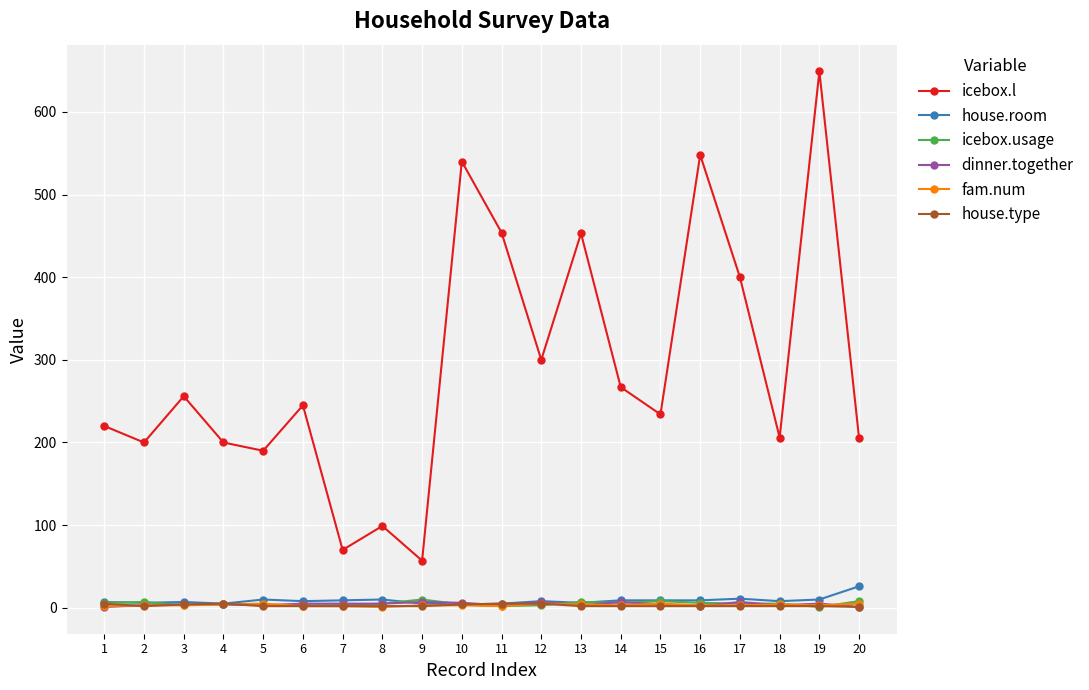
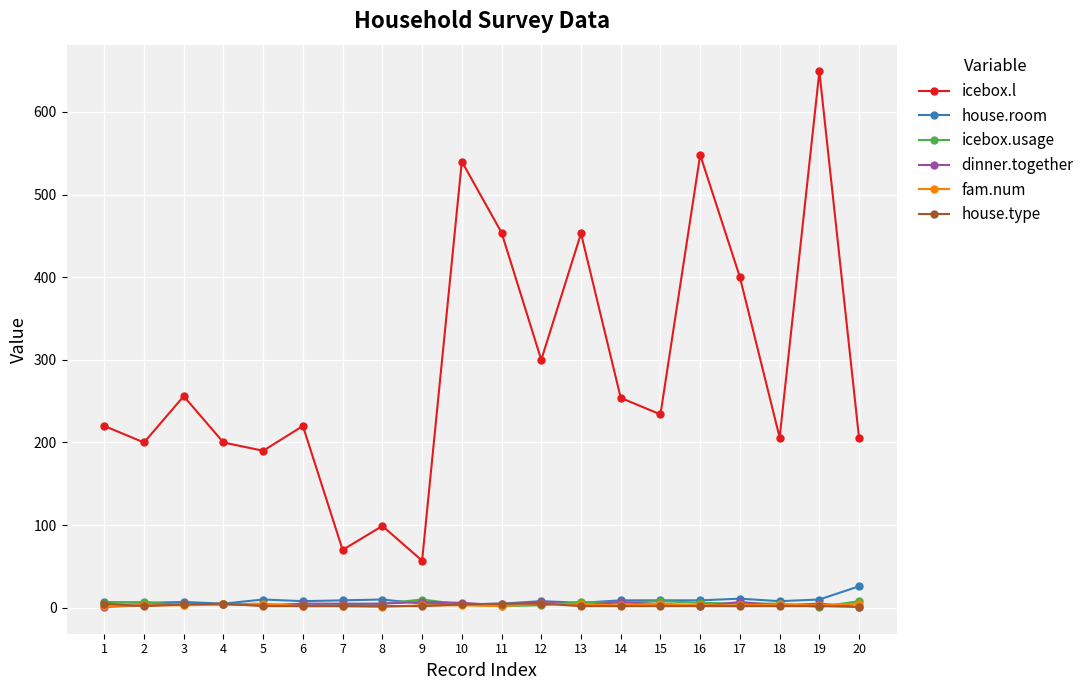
  {
    "icebox.l": {
      "1": 220,
      "2": 200,
      "3": 260,
      "4": 200,
      "5": 190,
-     "6": 250,
+     "6": 220,
      "7": 70,
      "8": 100,
      "9": 60,
      "10": 540,
      "11": 450,
      "12": 300,
      "13": 450,
-     "14": 270,
+     "14": 250,
      "15": 230,
      "16": 550,
      "17": 400,
      "18": 210,
      "19": 650,
      "20": 210
    },
    "house.room": {
      "5": 10,
      "7": 10,
      "8": 10,
      "17": 10,
      "19": 10,
      "20": 30
    }
  }
